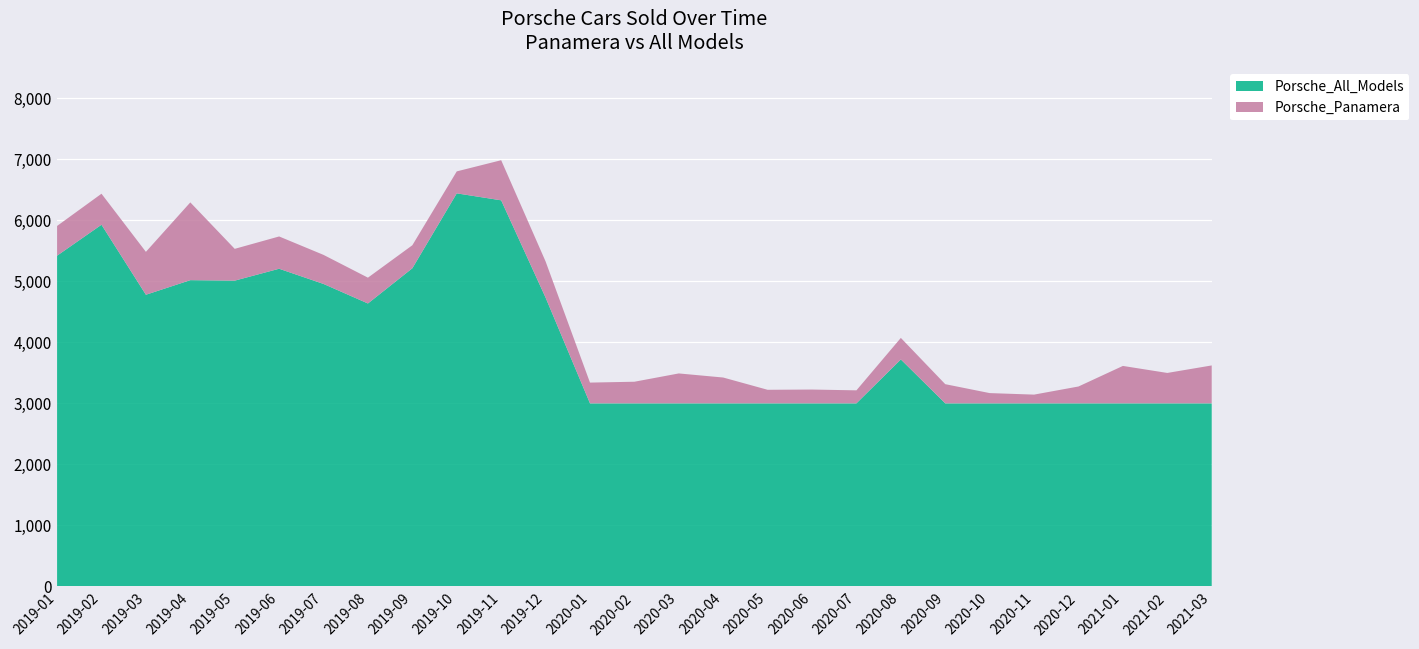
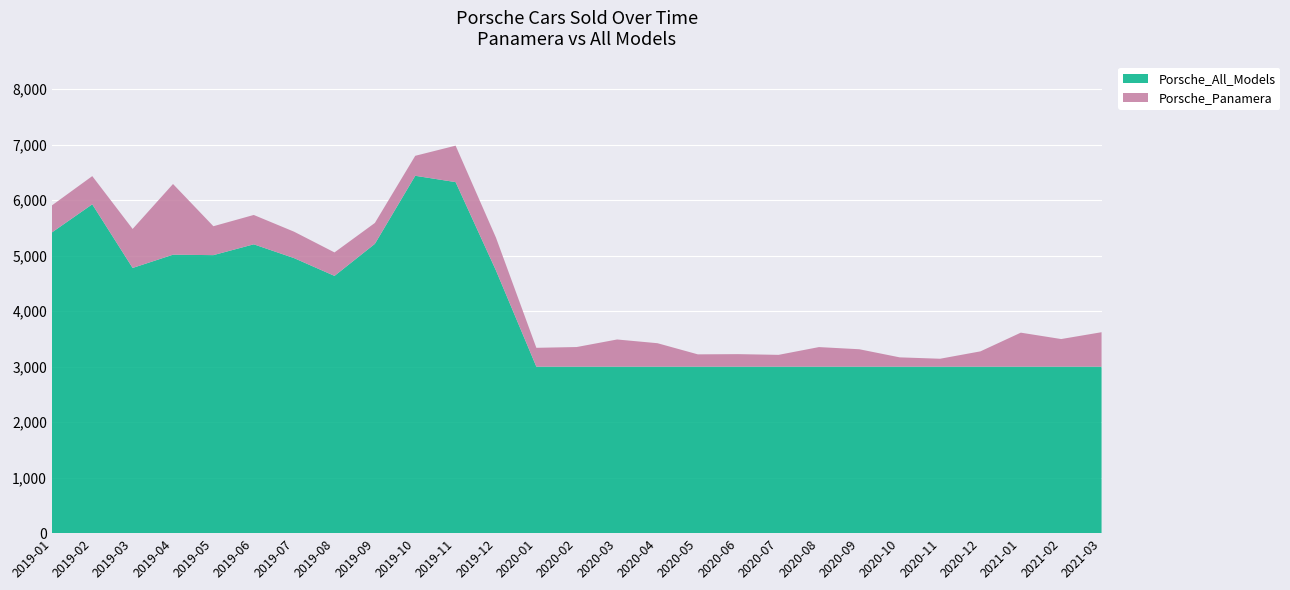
  {
    "Porsche_All_Models": {
      "2019-01": "5,400",
      "2019-02": "5,900",
      "2019-03": "4,800",
      "2019-04": "5,000",
      "2019-05": "5,000",
      "2019-06": "5,200",
      "2019-07": "5,000",
      "2019-08": "4,600",
      "2019-09": "5,200",
      "2019-10": "6,400",
      "2019-11": "6,300",
      "2019-12": "4,700",
      "2020-01": "3,000",
      "2020-02": "3,000",
      "2020-03": "3,000",
      "2020-04": "3,000",
      "2020-05": "3,000",
      "2020-06": "3,000",
      "2020-07": "3,000",
-     "2020-08": "3,700",
+     "2020-08": "3,000",
      "2020-09": "3,000",
      "2020-10": "3,000",
      "2020-11": "3,000",
      "2020-12": "3,000",
      "2021-01": "3,000",
      "2021-02": "3,000",
      "2021-03": "3,000"
    },
    "Porsche_Panamera": {
      "2019-01": "500",
      "2019-02": "500",
      "2019-03": "700",
      "2019-04": "1,300",
      "2019-05": "500",
      "2019-06": "500",
      "2019-07": "500",
      "2019-08": "400",
      "2019-09": "400",
      "2019-10": "400",
      "2019-11": "700",
      "2019-12": "600",
      "2020-01": "300",
      "2020-02": "400",
      "2020-03": "500",
      "2020-04": "400",
      "2020-05": "200",
      "2020-06": "200",
      "2020-07": "200",
      "2020-08": "400",
      "2020-09": "300",
      "2020-10": "200",
      "2020-11": "100",
      "2020-12": "300",
      "2021-01": "600",
      "2021-02": "500",
      "2021-03": "600"
    }
  }
